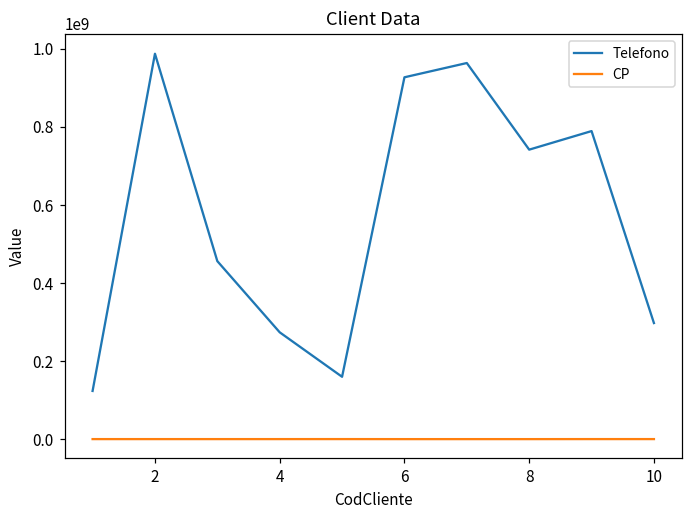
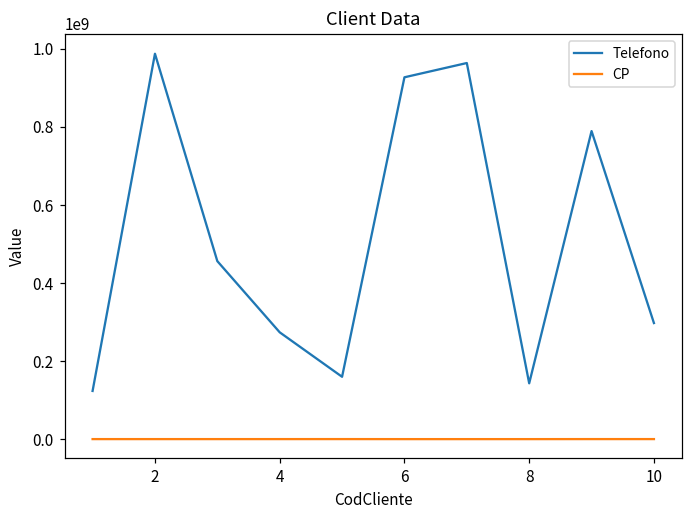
  {
    "Telefono": {
      "2": 990000000,
      "4": 270000000,
      "6": 930000000,
-     "8": 740000000,
+     "8": 140000000,
      "10": 300000000
    },
    "CP": {
      "2": 0,
      "4": 0,
      "6": 0,
      "8": 0,
      "10": 0
    }
  }
